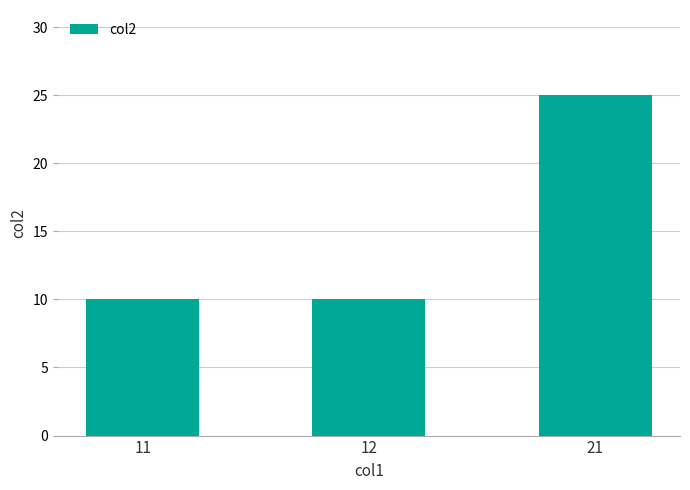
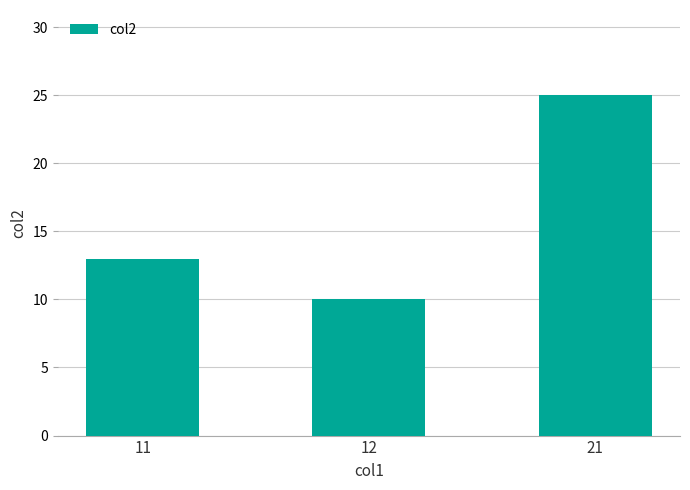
  {
-   "11": 10,
+   "11": 13,
    "12": 10,
    "21": 25
  }
